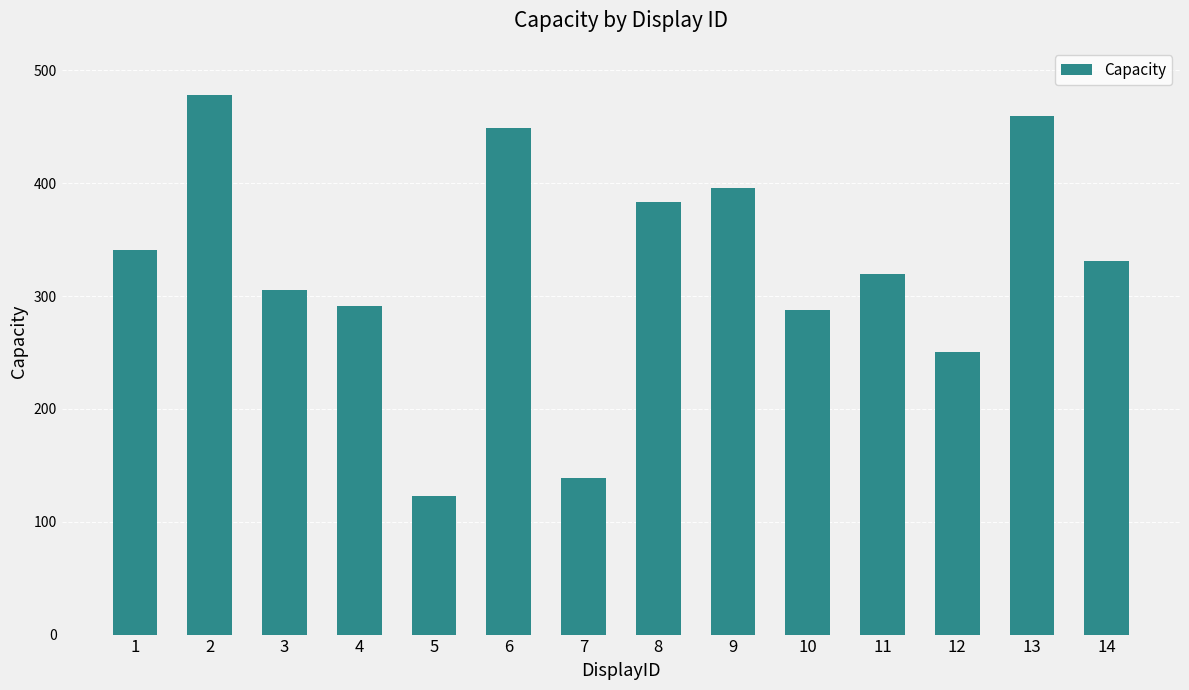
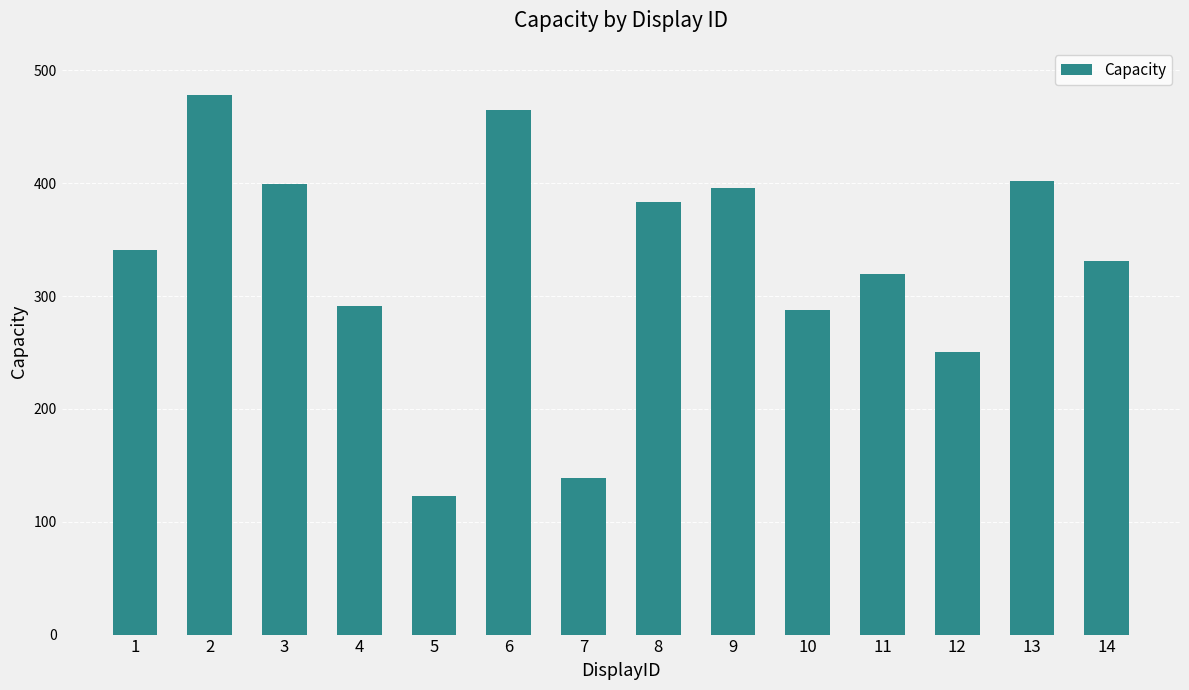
  {
    "1": 341,
    "2": 478,
-   "3": 305,
+   "3": 399,
    "4": 291,
    "5": 123,
-   "6": 449,
+   "6": 465,
    "7": 139,
    "8": 383,
    "9": 396,
    "10": 288,
    "11": 320,
    "12": 250,
-   "13": 460,
+   "13": 402,
    "14": 331
  }
